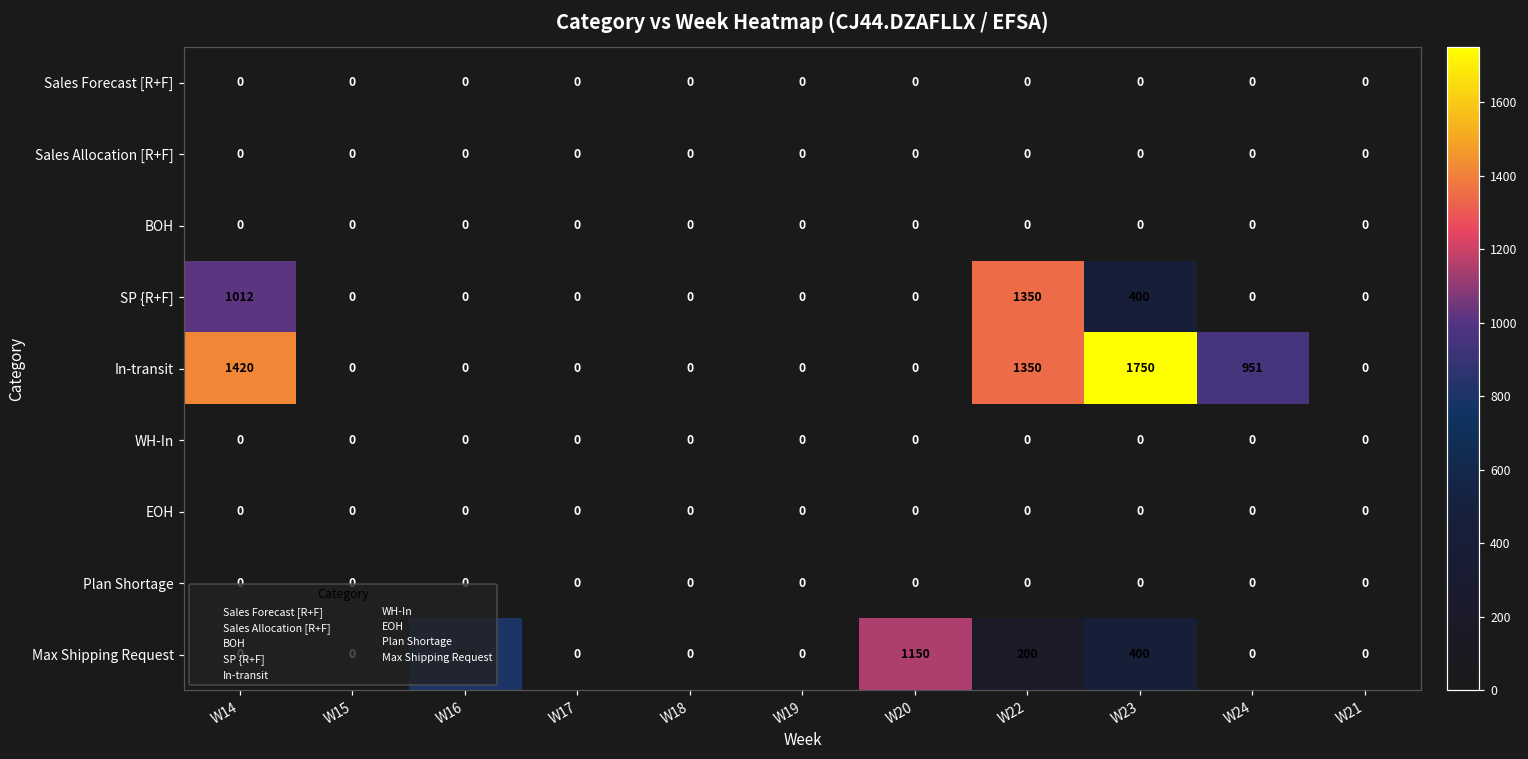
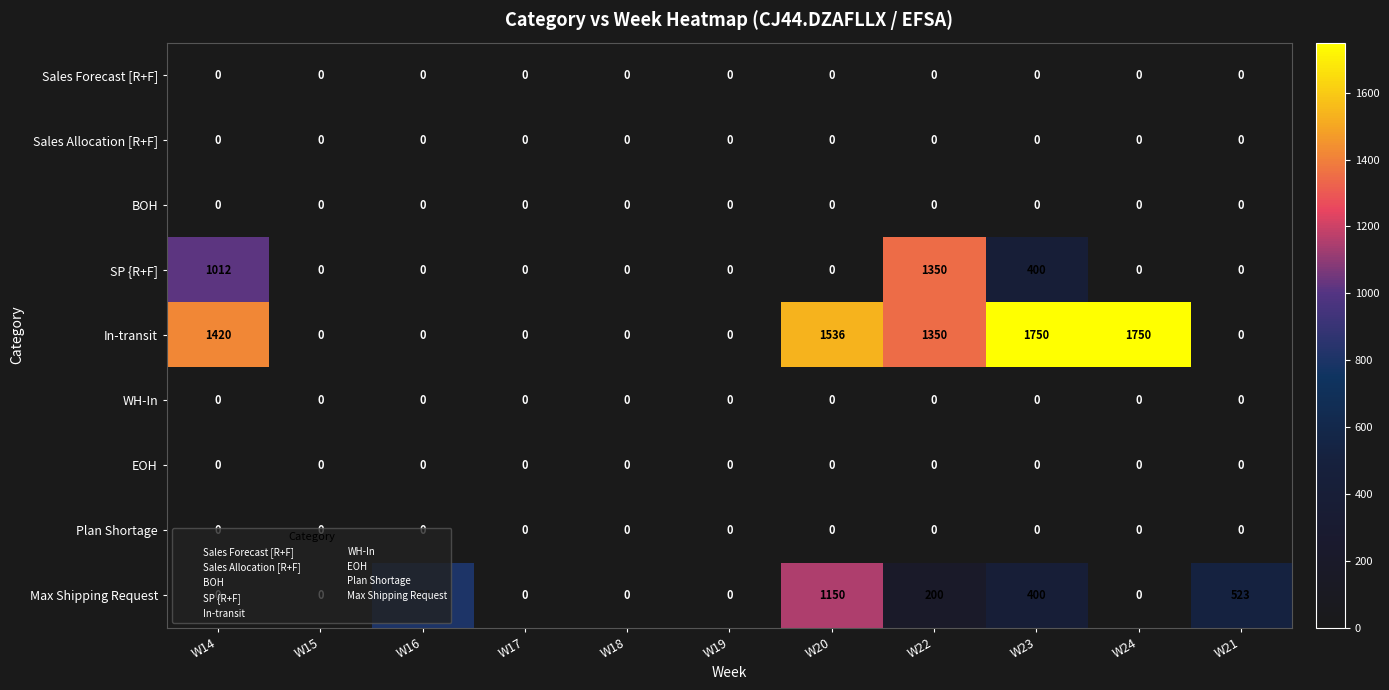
  {
    "Sales Forecast [R+F]": {
      "W14": 0,
      "W15": 0,
      "W16": 0,
      "W17": 0,
      "W18": 0,
      "W19": 0,
      "W20": 0,
      "W22": 0,
      "W23": 0,
      "W24": 0,
      "W21": 0
    },
    "Sales Allocation [R+F]": {
      "W14": 0,
      "W15": 0,
      "W16": 0,
      "W17": 0,
      "W18": 0,
      "W19": 0,
      "W20": 0,
      "W22": 0,
      "W23": 0,
      "W24": 0,
      "W21": 0
    },
    "BOH": {
      "W14": 0,
      "W15": 0,
      "W16": 0,
      "W17": 0,
      "W18": 0,
      "W19": 0,
      "W20": 0,
      "W22": 0,
      "W23": 0,
      "W24": 0,
      "W21": 0
    },
    "SP {R+F]": {
      "W14": 1012,
      "W15": 0,
      "W16": 0,
      "W17": 0,
      "W18": 0,
      "W19": 0,
      "W20": 0,
      "W22": 1350,
      "W23": 400,
      "W24": 0,
      "W21": 0
    },
    "In-transit": {
      "W14": 1420,
      "W15": 0,
      "W16": 0,
      "W17": 0,
      "W18": 0,
      "W19": 0,
-     "W20": 0,
+     "W20": 1536,
      "W22": 1350,
      "W23": 1750,
-     "W24": 951,
+     "W24": 1750,
      "W21": 0
    },
    "WH-In": {
      "W14": 0,
      "W15": 0,
      "W16": 0,
      "W17": 0,
      "W18": 0,
      "W19": 0,
      "W20": 0,
      "W22": 0,
      "W23": 0,
      "W24": 0,
      "W21": 0
    },
    "EOH": {
      "W14": 0,
      "W15": 0,
      "W16": 0,
      "W17": 0,
      "W18": 0,
      "W19": 0,
      "W20": 0,
      "W22": 0,
      "W23": 0,
      "W24": 0,
      "W21": 0
    },
    "Plan Shortage": {
      "W17": 0,
      "W18": 0,
      "W19": 0,
      "W20": 0,
      "W22": 0,
      "W23": 0,
      "W24": 0,
      "W21": 0
    },
    "Max Shipping Request": {
      "W17": 0,
      "W18": 0,
      "W19": 0,
      "W20": 1150,
      "W23": 400,
      "W24": 0,
-     "W21": 0
+     "W21": 523
    }
  }
